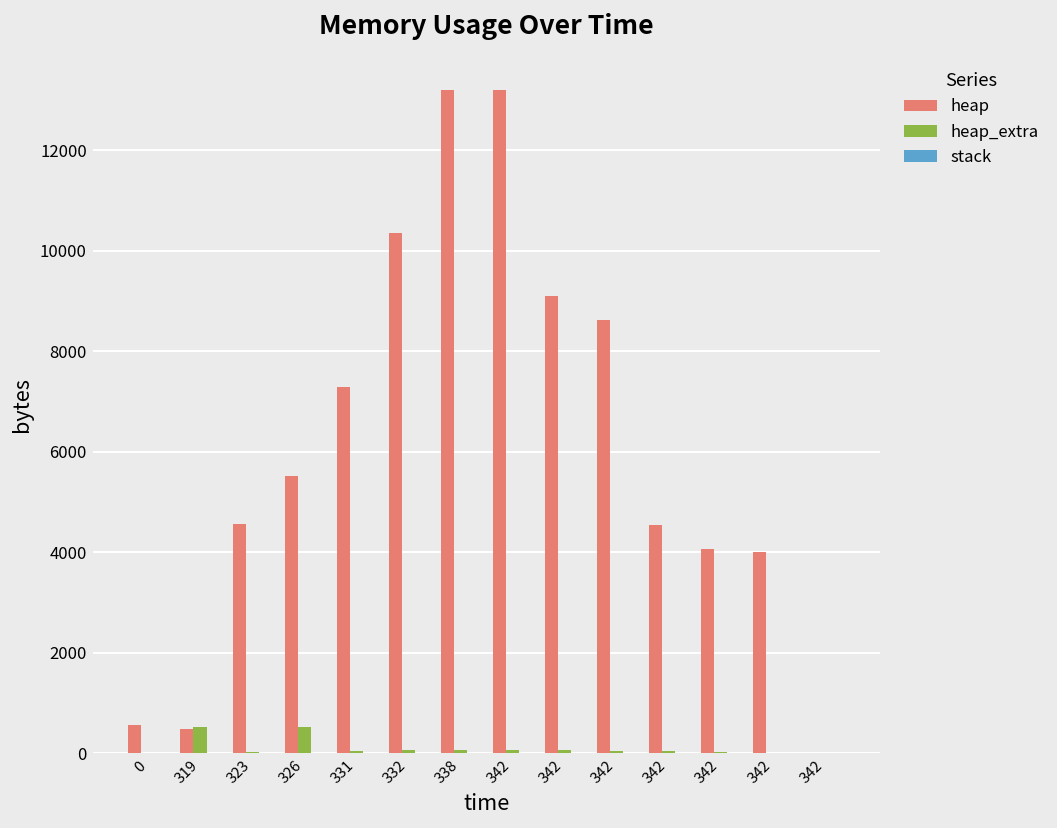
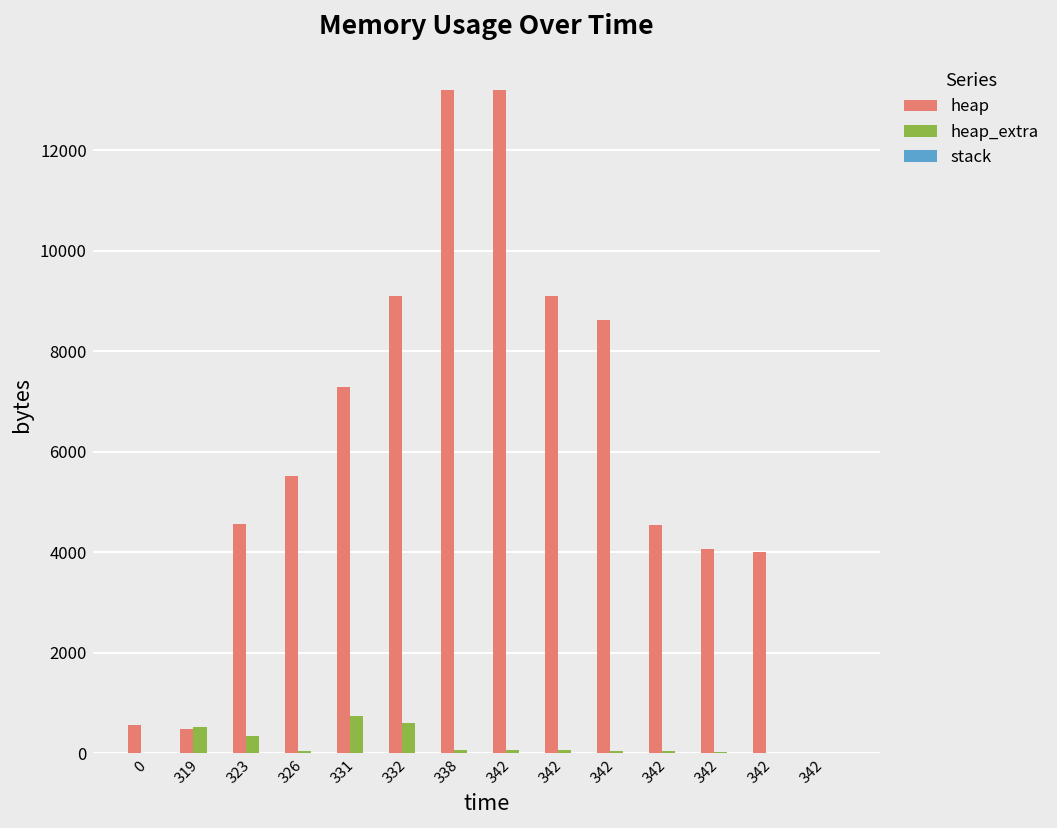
  {
    "heap": {
      "0": 600,
      "319": 500,
      "323": 4600,
      "326": 5500,
      "331": 7300,
-     "332": 10300,
+     "332": 9100,
      "338": 13200
    },
    "heap_extra": {
      "0": 0,
      "319": 500,
-     "323": 0,
-     "326": 500,
-     "331": 0,
-     "332": 100,
+     "323": 300,
+     "326": 0,
+     "331": 700,
+     "332": 600,
      "338": 100
    },
    "stack": {
      "0": 0,
      "319": 0,
      "323": 0,
      "326": 0,
      "331": 0,
      "332": 0,
      "338": 0
    }
  }
